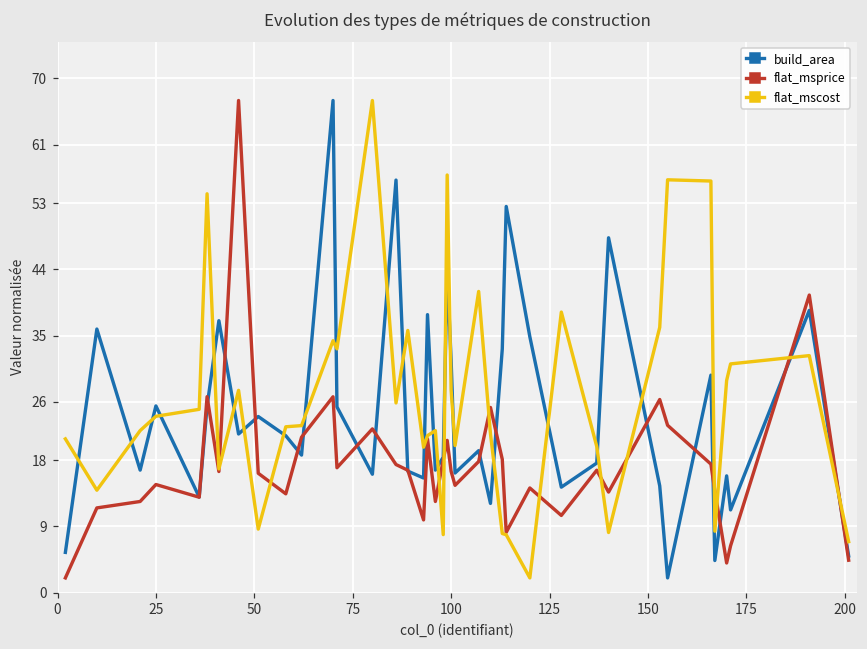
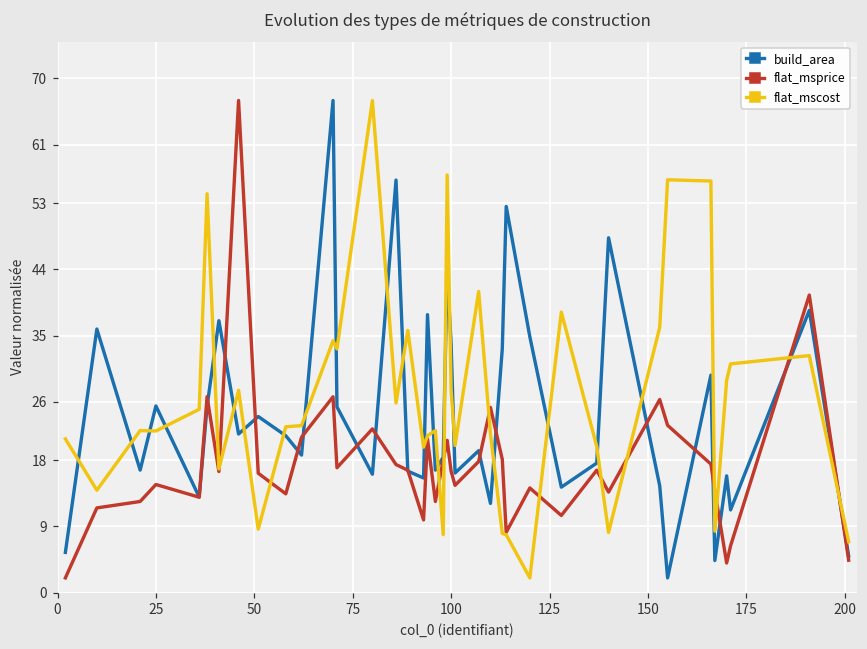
  {
    "build_area": {
      "25": 25,
-     "100": 32
+     "100": 34
    },
    "flat_msprice": {
      "25": 15,
      "100": 17
    },
    "flat_mscost": {
-     "25": 24,
+     "25": 22,
      "100": 28
    }
  }
